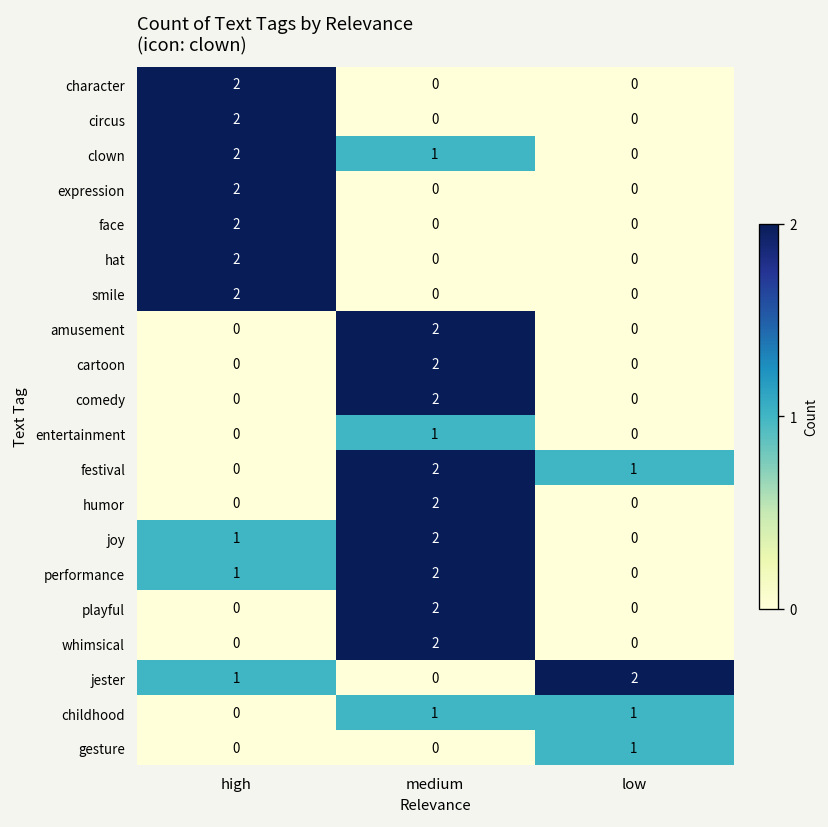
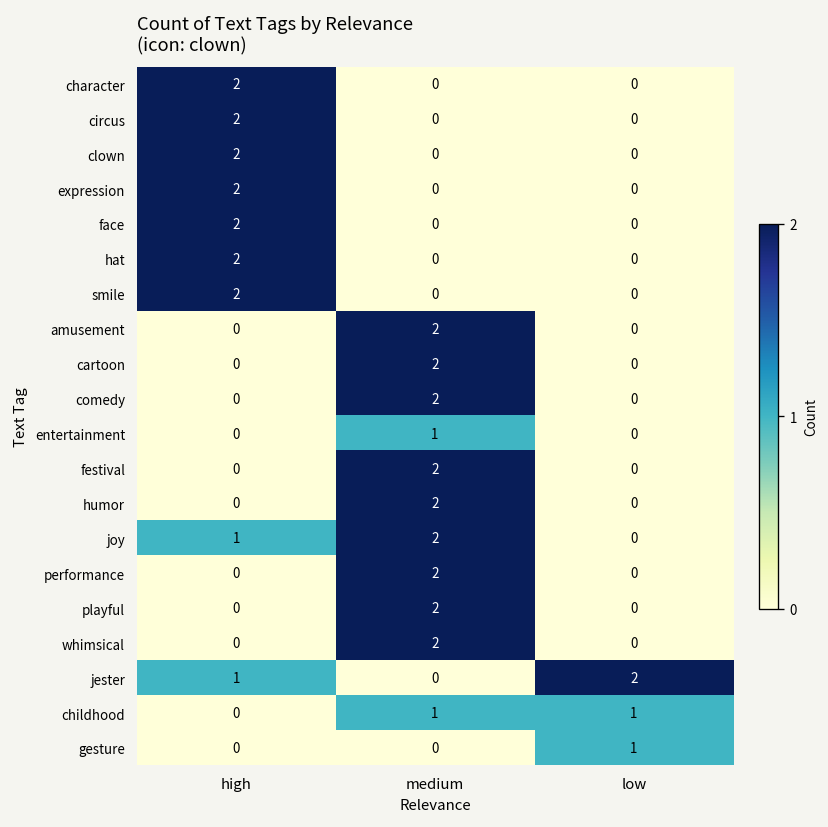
  {
    "character": {
      "high": 2,
      "medium": 0,
      "low": 0
    },
    "circus": {
      "high": 2,
      "medium": 0,
      "low": 0
    },
    "clown": {
      "high": 2,
-     "medium": 1,
+     "medium": 0,
      "low": 0
    },
    "expression": {
      "high": 2,
      "medium": 0,
      "low": 0
    },
    "face": {
      "high": 2,
      "medium": 0,
      "low": 0
    },
    "hat": {
      "high": 2,
      "medium": 0,
      "low": 0
    },
    "smile": {
      "high": 2,
      "medium": 0,
      "low": 0
    },
    "amusement": {
      "high": 0,
      "medium": 2,
      "low": 0
    },
    "cartoon": {
      "high": 0,
      "medium": 2,
      "low": 0
    },
    "comedy": {
      "high": 0,
      "medium": 2,
      "low": 0
    },
    "entertainment": {
      "high": 0,
      "medium": 1,
      "low": 0
    },
    "festival": {
      "high": 0,
      "medium": 2,
-     "low": 1
+     "low": 0
    },
    "humor": {
      "high": 0,
      "medium": 2,
      "low": 0
    },
    "joy": {
      "high": 1,
      "medium": 2,
      "low": 0
    },
    "performance": {
-     "high": 1,
+     "high": 0,
      "medium": 2,
      "low": 0
    },
    "playful": {
      "high": 0,
      "medium": 2,
      "low": 0
    },
    "whimsical": {
      "high": 0,
      "medium": 2,
      "low": 0
    },
    "jester": {
      "high": 1,
      "medium": 0,
      "low": 2
    },
    "childhood": {
      "high": 0,
      "medium": 1,
      "low": 1
    },
    "gesture": {
      "high": 0,
      "medium": 0,
      "low": 1
    }
  }
